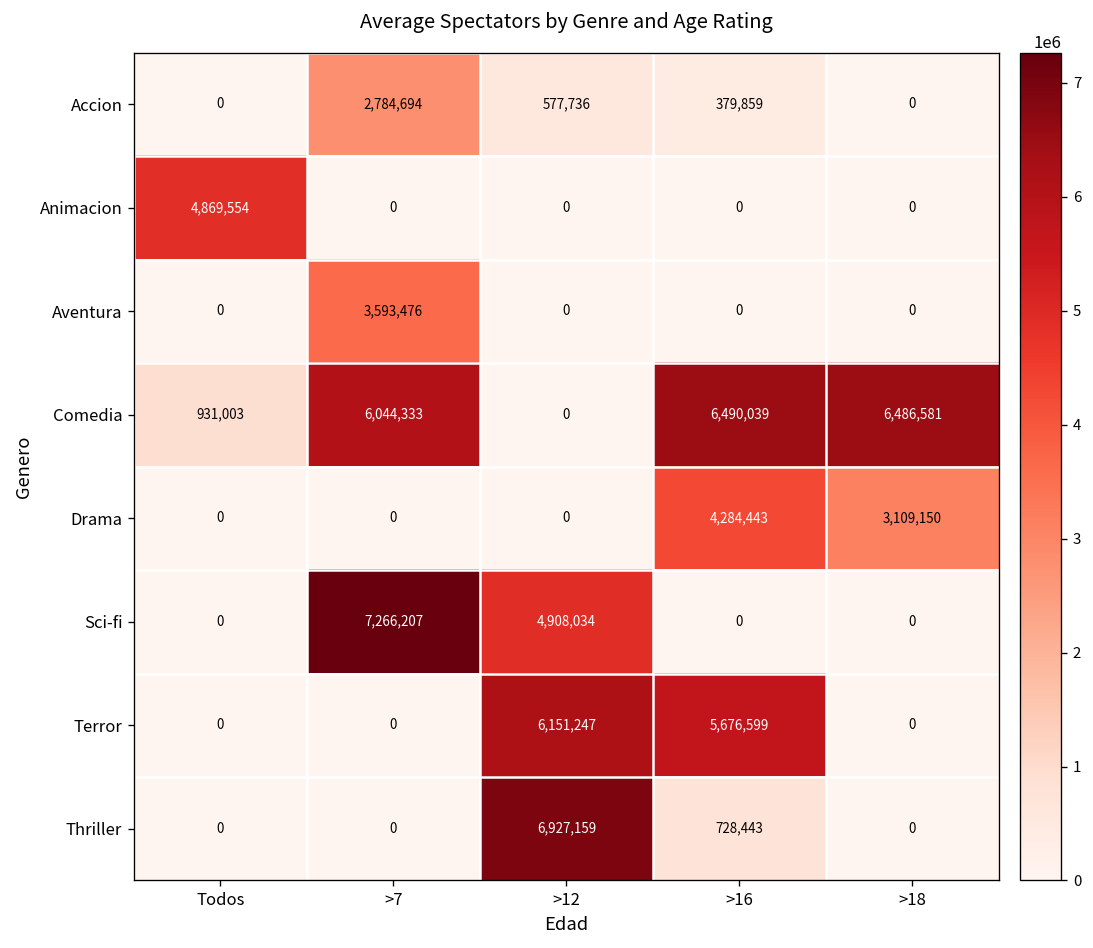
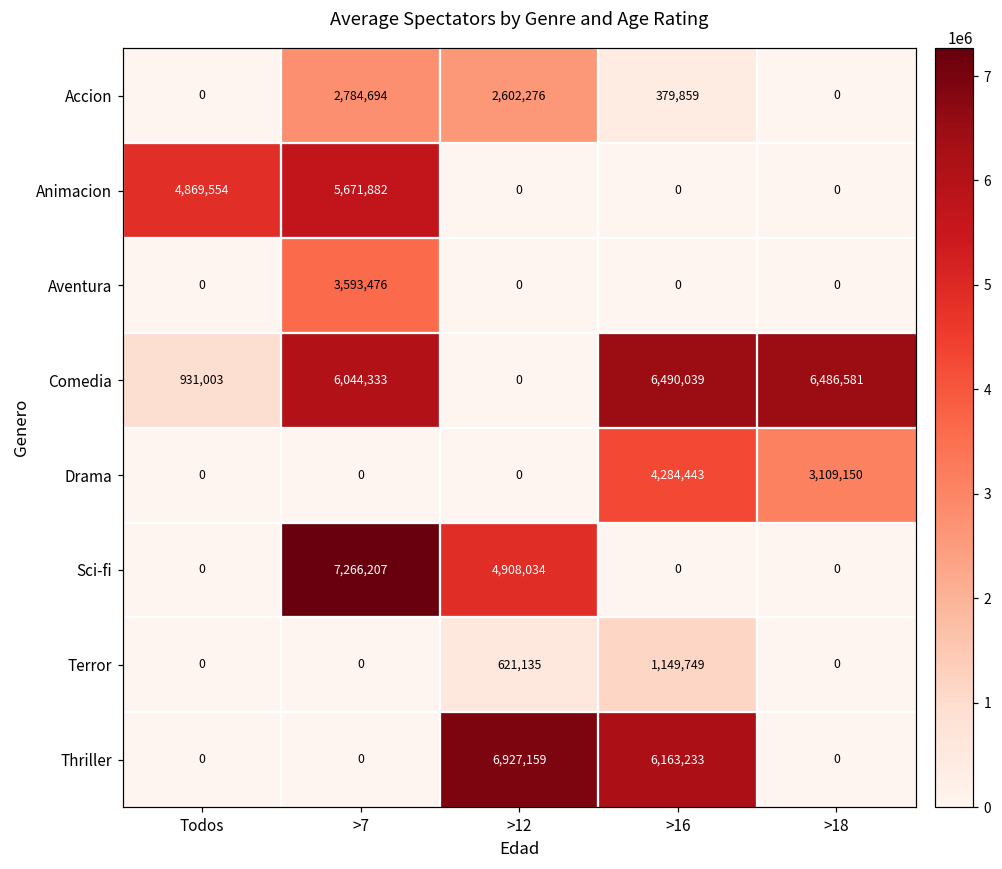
  {
    "Accion": {
      "Todos": "0",
      ">7": "2,784,694",
-     ">12": "577,736",
+     ">12": "2,602,276",
      ">16": "379,859",
      ">18": "0"
    },
    "Animacion": {
      "Todos": "4,869,554",
-     ">7": "0",
+     ">7": "5,671,882",
      ">12": "0",
      ">16": "0",
      ">18": "0"
    },
    "Aventura": {
      "Todos": "0",
      ">7": "3,593,476",
      ">12": "0",
      ">16": "0",
      ">18": "0"
    },
    "Comedia": {
      "Todos": "931,003",
      ">7": "6,044,333",
      ">12": "0",
      ">16": "6,490,039",
      ">18": "6,486,581"
    },
    "Drama": {
      "Todos": "0",
      ">7": "0",
      ">12": "0",
      ">16": "4,284,443",
      ">18": "3,109,150"
    },
    "Sci-fi": {
      "Todos": "0",
      ">7": "7,266,207",
      ">12": "4,908,034",
      ">16": "0",
      ">18": "0"
    },
    "Terror": {
      "Todos": "0",
      ">7": "0",
-     ">12": "6,151,247",
-     ">16": "5,676,599",
+     ">12": "621,135",
+     ">16": "1,149,749",
      ">18": "0"
    },
    "Thriller": {
      "Todos": "0",
      ">7": "0",
      ">12": "6,927,159",
-     ">16": "728,443",
+     ">16": "6,163,233",
      ">18": "0"
    }
  }
